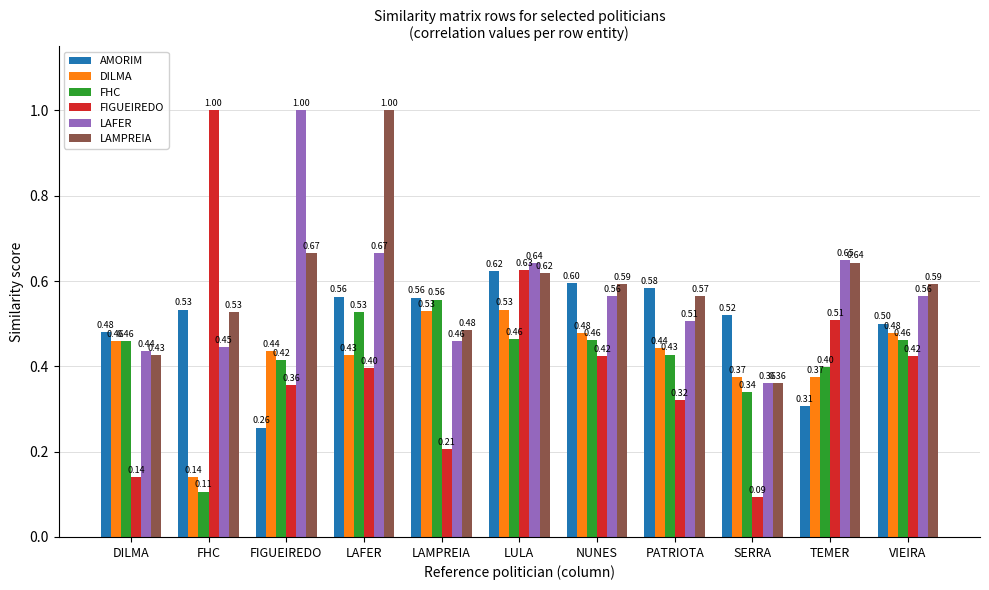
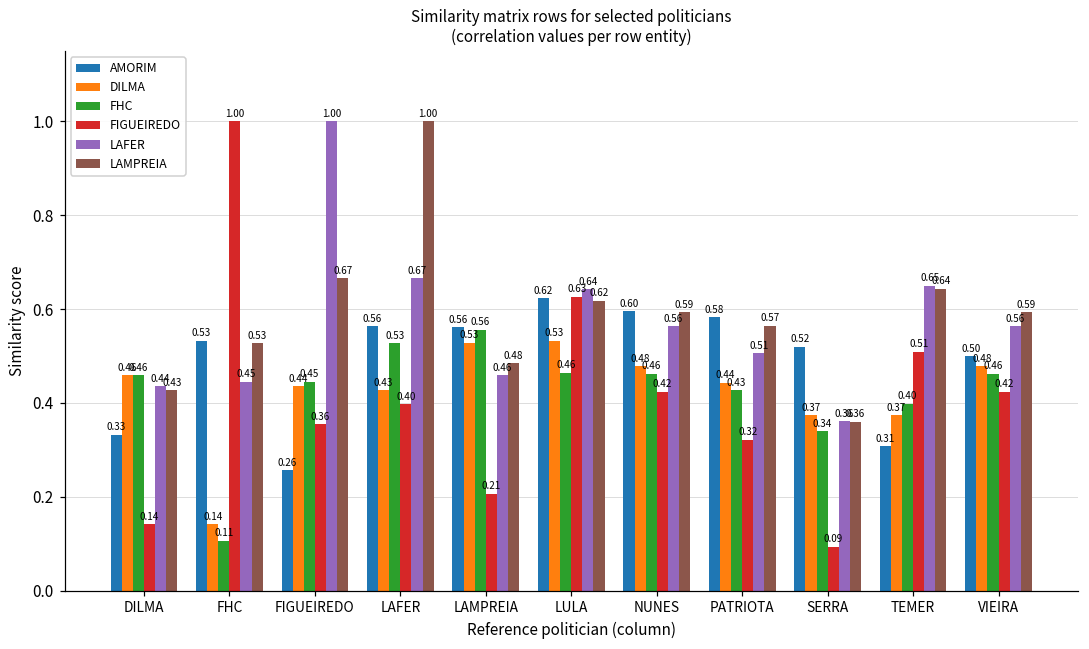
  {
    "AMORIM": {
-     "DILMA": 0.48,
+     "DILMA": 0.33,
      "FHC": 0.53,
      "FIGUEIREDO": 0.26,
      "LAFER": 0.56,
      "LAMPREIA": 0.56,
      "LULA": 0.62,
      "NUNES": 0.60,
      "PATRIOTA": 0.58,
      "SERRA": 0.52,
      "TEMER": 0.31,
      "VIEIRA": 0.50
    },
    "DILMA": {
      "FHC": 0.14,
      "FIGUEIREDO": 0.44,
      "LAFER": 0.43,
      "LAMPREIA": 0.53,
      "LULA": 0.53,
      "NUNES": 0.48,
      "PATRIOTA": 0.44,
      "SERRA": 0.37,
      "TEMER": 0.37,
      "VIEIRA": 0.48
    },
    "FHC": {
      "FHC": 0.11,
-     "FIGUEIREDO": 0.42,
+     "FIGUEIREDO": 0.45,
      "LAFER": 0.53,
      "LAMPREIA": 0.56,
      "LULA": 0.46,
      "NUNES": 0.46,
      "PATRIOTA": 0.43,
      "SERRA": 0.34,
      "TEMER": 0.40,
      "VIEIRA": 0.46
    },
    "FIGUEIREDO": {
      "DILMA": 0.14,
      "FHC": 1.00,
      "FIGUEIREDO": 0.36,
      "LAFER": 0.40,
      "LAMPREIA": 0.21,
      "LULA": 0.63,
      "NUNES": 0.42,
      "PATRIOTA": 0.32,
      "SERRA": 0.09,
      "TEMER": 0.51,
      "VIEIRA": 0.42
    },
    "LAFER": {
      "FHC": 0.45,
      "FIGUEIREDO": 1.00,
      "LAFER": 0.67,
      "LAMPREIA": 0.46,
      "LULA": 0.64,
      "NUNES": 0.56,
      "PATRIOTA": 0.51,
      "VIEIRA": 0.56
    },
    "LAMPREIA": {
      "FHC": 0.53,
      "FIGUEIREDO": 0.67,
      "LAFER": 1.00,
      "LAMPREIA": 0.48,
      "LULA": 0.62,
      "NUNES": 0.59,
      "PATRIOTA": 0.57,
      "VIEIRA": 0.59
    }
  }
